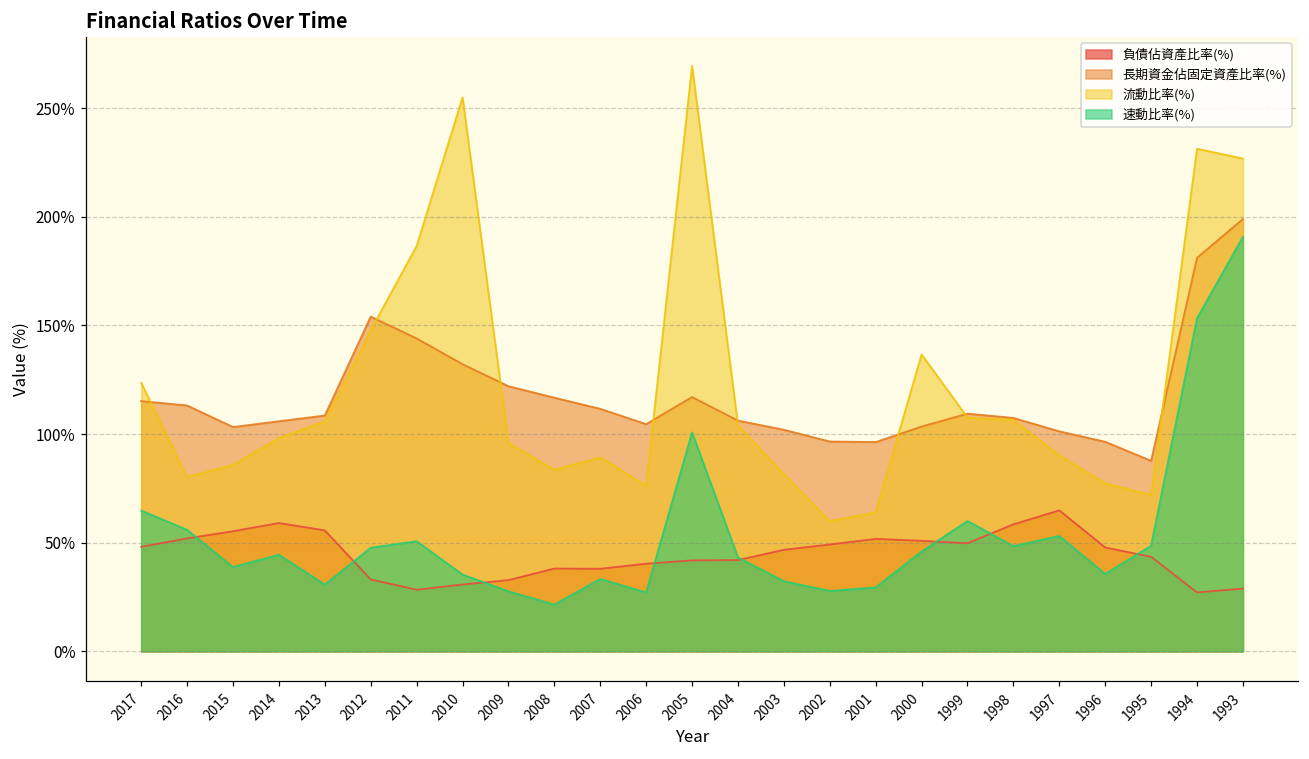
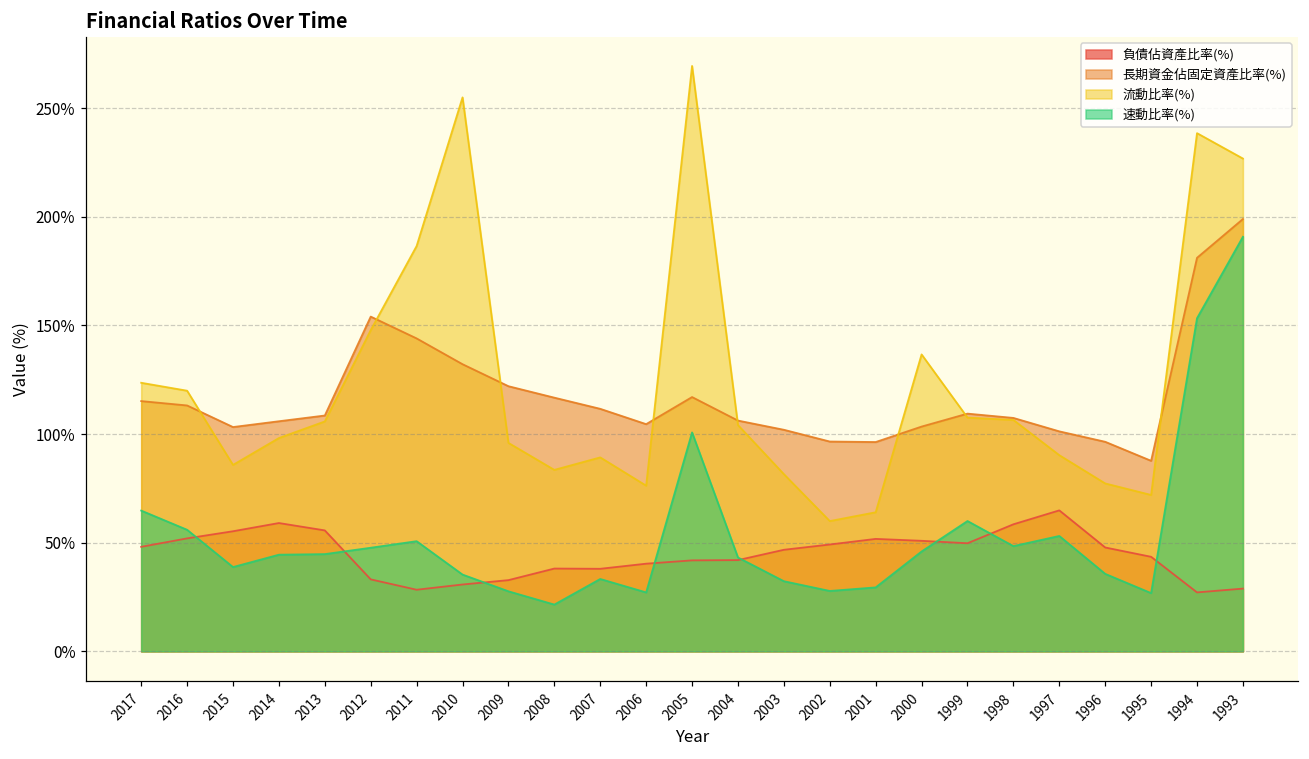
  {
    "流動比率(%)": {
      "2017": "124%",
-     "2016": "80%",
+     "2016": "120%",
      "2015": "86%",
      "2014": "98%",
      "2013": "106%",
      "2012": "148%",
      "2011": "187%",
      "2010": "255%",
      "2009": "96%",
      "2008": "84%",
      "2007": "89%",
      "2006": "76%",
      "2005": "269%",
      "2004": "104%",
      "2003": "82%",
      "2002": "60%",
      "2001": "64%",
      "2000": "137%",
      "1999": "108%",
      "1997": "90%",
      "1996": "77%",
      "1995": "72%",
-     "1994": "231%",
+     "1994": "239%",
      "1993": "227%"
    },
    "速動比率(%)": {
      "2017": "65%",
      "2016": "56%",
      "2015": "39%",
      "2014": "44%",
-     "2013": "31%",
+     "2013": "45%",
      "2012": "48%",
      "2011": "51%",
      "2010": "35%",
      "2009": "28%",
      "2008": "22%",
      "2007": "33%",
      "2006": "27%",
      "2005": "101%",
      "2003": "32%",
      "2002": "28%",
      "2001": "29%",
      "2000": "46%",
      "1999": "60%",
      "1998": "48%",
      "1997": "53%",
      "1996": "36%",
-     "1995": "49%",
+     "1995": "27%",
      "1994": "153%",
      "1993": "191%"
    }
  }
